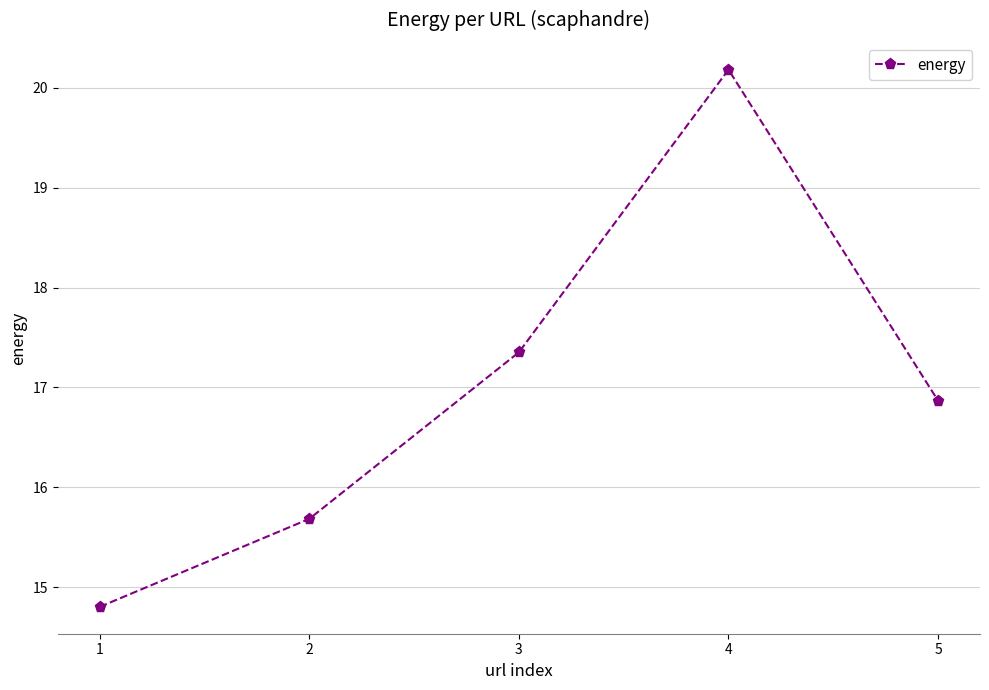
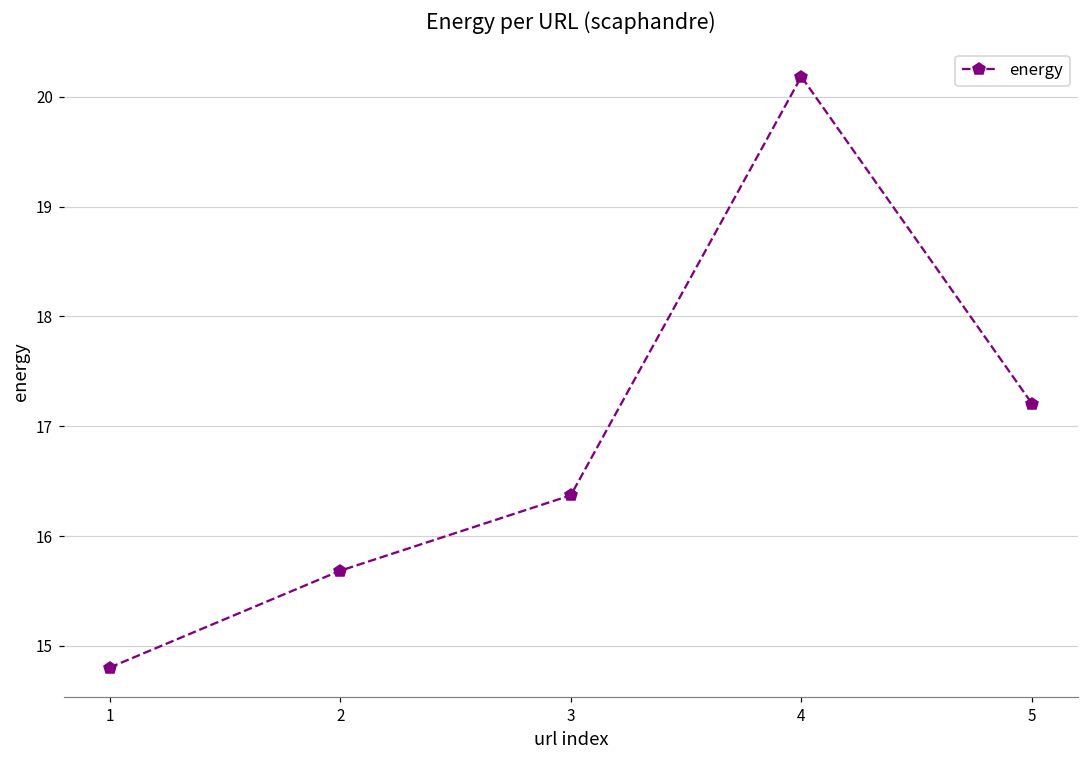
  {
    "1": 14.8,
    "2": 15.7,
-   "3": 17.4,
+   "3": 16.4,
    "4": 20.2,
-   "5": 16.9
+   "5": 17.2
  }
